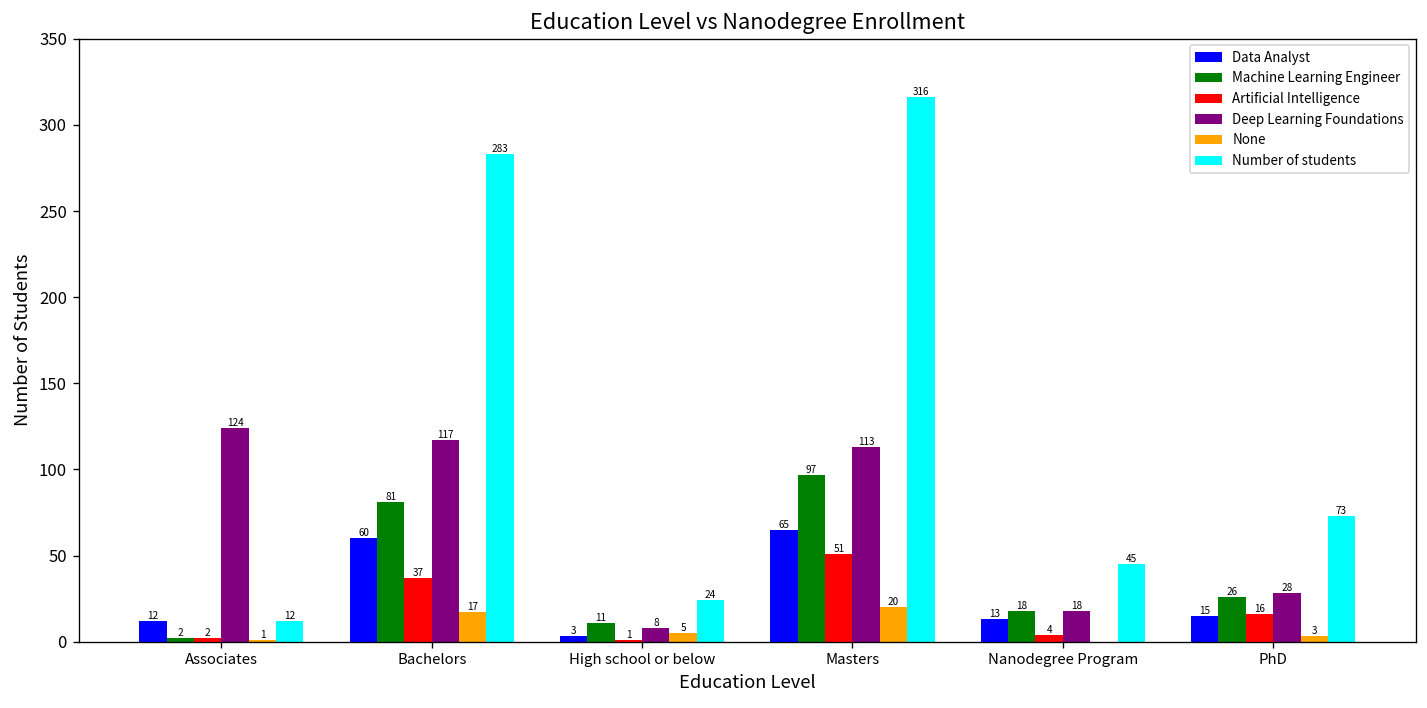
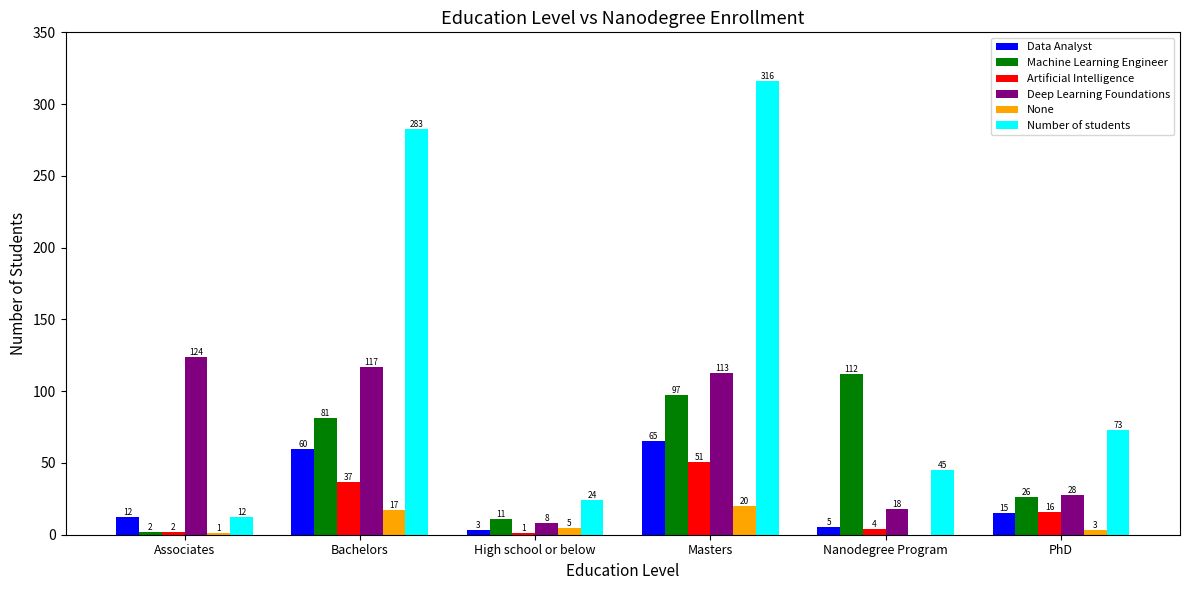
  {
    "Data Analyst": {
      "Associates": 12,
      "Bachelors": 60,
      "High school or below": 3,
      "Masters": 65,
-     "Nanodegree Program": 13,
+     "Nanodegree Program": 5,
      "PhD": 15
    },
    "Machine Learning Engineer": {
      "Associates": 2,
      "Bachelors": 81,
      "High school or below": 11,
      "Masters": 97,
-     "Nanodegree Program": 18,
+     "Nanodegree Program": 112,
      "PhD": 26
    },
    "Artificial Intelligence": {
      "Associates": 2,
      "Bachelors": 37,
      "High school or below": 1,
      "Masters": 51,
      "Nanodegree Program": 4,
      "PhD": 16
    },
    "Deep Learning Foundations": {
      "Associates": 124,
      "Bachelors": 117,
      "High school or below": 8,
      "Masters": 113,
      "Nanodegree Program": 18,
      "PhD": 28
    },
    "None": {
      "Associates": 1,
      "Bachelors": 17,
      "High school or below": 5,
      "Masters": 20,
      "PhD": 3
    },
    "Number of students": {
      "Associates": 12,
      "Bachelors": 283,
      "High school or below": 24,
      "Masters": 316,
      "Nanodegree Program": 45,
      "PhD": 73
    }
  }
